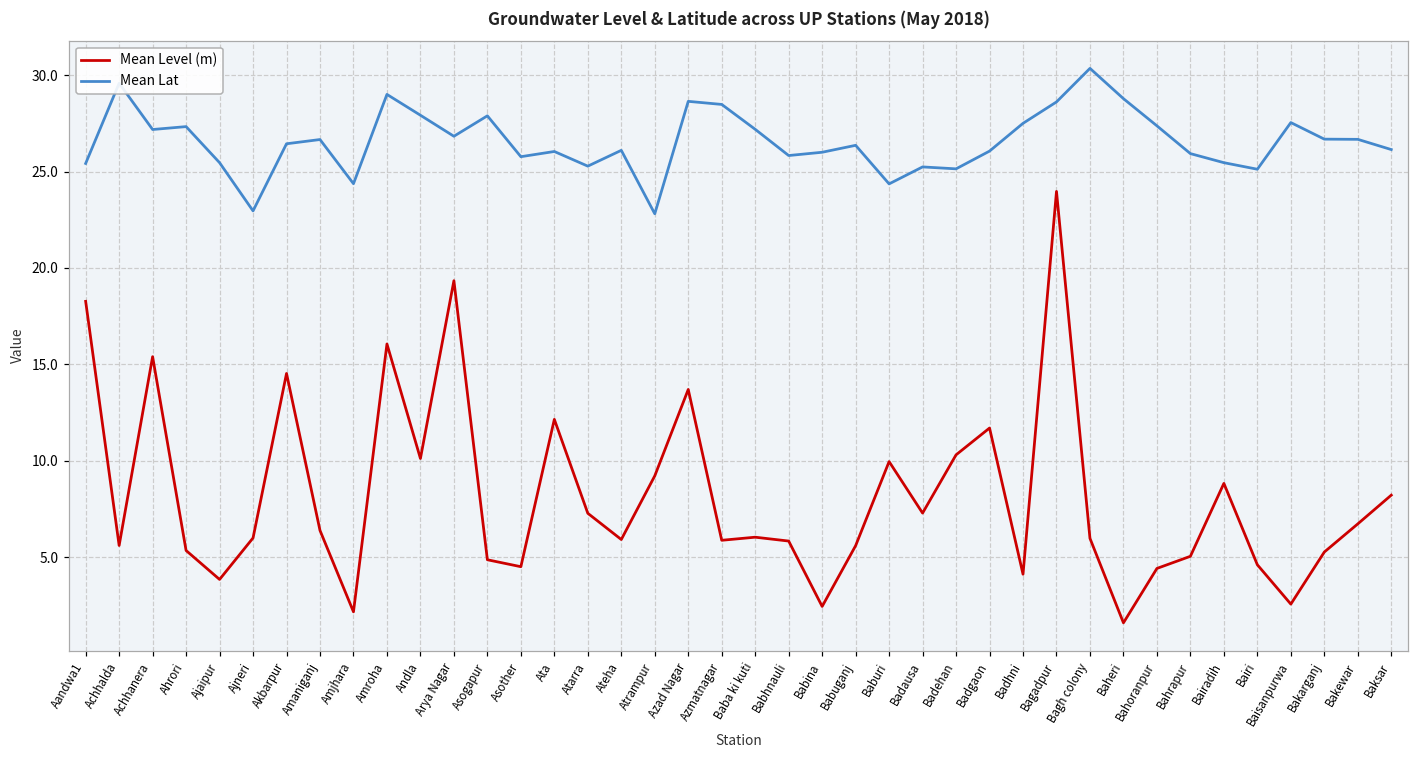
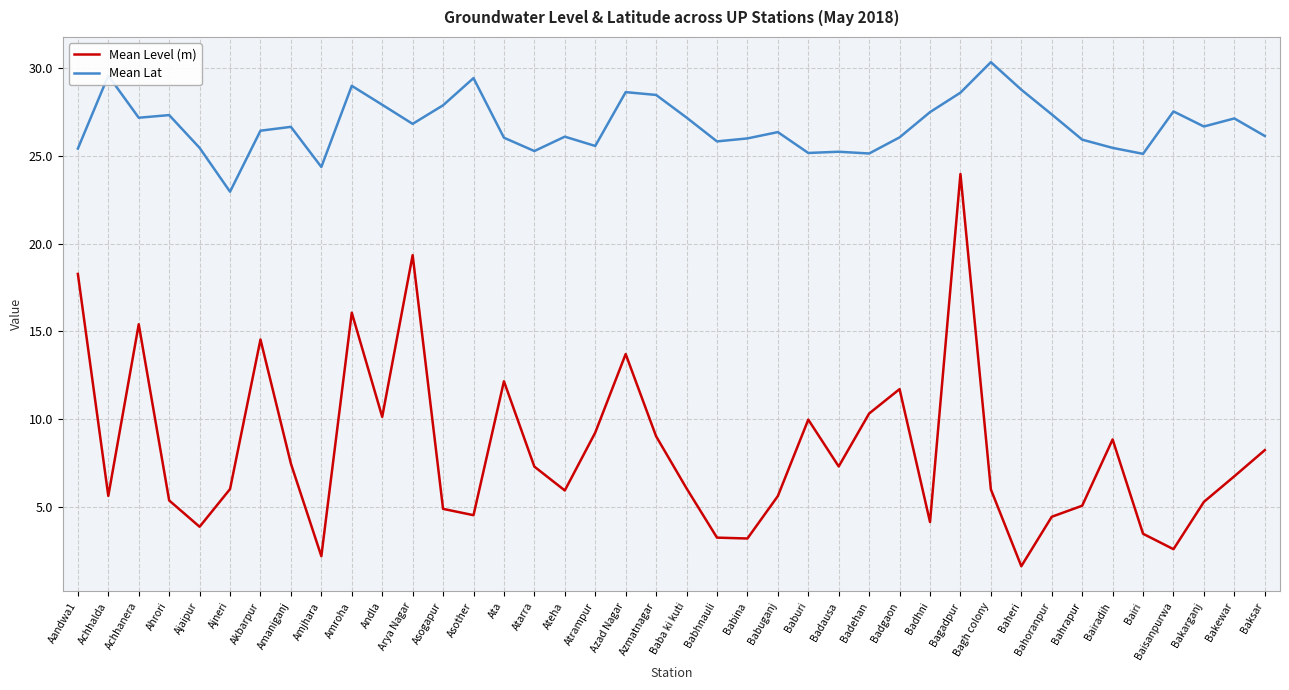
  {
    "Mean Level (m)": {
      "Aandwa1": 18.3,
      "Achhalda": 5.6,
      "Achhanera": 15.4,
      "Ahrori": 5.4,
      "Ajaipur": 3.9,
      "Ajneri": 6.0,
      "Akbarpur": 14.5,
-     "Amaniganj": 6.4,
+     "Amaniganj": 7.5,
      "Amjhara": 2.2,
      "Amroha": 16.1,
      "Andla": 10.1,
      "Arya Nagar": 19.3,
      "Asogapur": 4.9,
      "Asother": 4.5,
      "Ata": 12.2,
      "Atarra": 7.3,
      "Ateha": 5.9,
      "Atrampur": 9.2,
      "Azad Nagar": 13.7,
-     "Azmatnagar": 5.9,
+     "Azmatnagar": 9.0,
      "Baba ki kuti": 6.0,
-     "Babhnauli": 5.8,
-     "Babina": 2.5,
+     "Babhnauli": 3.2,
+     "Babina": 3.2,
      "Babuganj": 5.6,
      "Baburi": 10.0,
      "Badausa": 7.3,
      "Badehan": 10.3,
      "Badgaon": 11.7,
      "Badhni": 4.1,
      "Bagadpur": 24.0,
      "Bagh colony": 6.0,
      "Baheri": 1.6,
      "Bahoranpur": 4.4,
      "Bahrapur": 5.1,
      "Bairadih": 8.8,
-     "Bairi": 4.6,
+     "Bairi": 3.5,
      "Baisanpurwa": 2.6,
      "Bakarganj": 5.3,
      "Bakewar": 6.7,
      "Baksar": 8.2
    },
    "Mean Lat": {
      "Aandwa1": 25.4,
      "Achhanera": 27.2,
      "Ahrori": 27.3,
      "Ajaipur": 25.5,
      "Ajneri": 23.0,
      "Akbarpur": 26.4,
      "Amaniganj": 26.7,
      "Amjhara": 24.4,
      "Amroha": 29.0,
      "Andla": 27.9,
      "Arya Nagar": 26.8,
      "Asogapur": 27.9,
-     "Asother": 25.8,
+     "Asother": 29.4,
      "Ata": 26.0,
      "Atarra": 25.3,
      "Ateha": 26.1,
-     "Atrampur": 22.8,
+     "Atrampur": 25.6,
      "Azad Nagar": 28.6,
      "Azmatnagar": 28.5,
      "Baba ki kuti": 27.2,
      "Babhnauli": 25.8,
      "Babina": 26.0,
      "Babuganj": 26.4,
-     "Baburi": 24.4,
+     "Baburi": 25.2,
      "Badausa": 25.2,
      "Badehan": 25.1,
      "Badgaon": 26.1,
      "Badhni": 27.5,
      "Bagadpur": 28.6,
      "Bagh colony": 30.4,
      "Baheri": 28.8,
      "Bahoranpur": 27.4,
      "Bahrapur": 25.9,
      "Bairadih": 25.5,
      "Bairi": 25.1,
      "Baisanpurwa": 27.5,
      "Bakarganj": 26.7,
-     "Bakewar": 26.7,
+     "Bakewar": 27.1,
      "Baksar": 26.1
    }
  }
